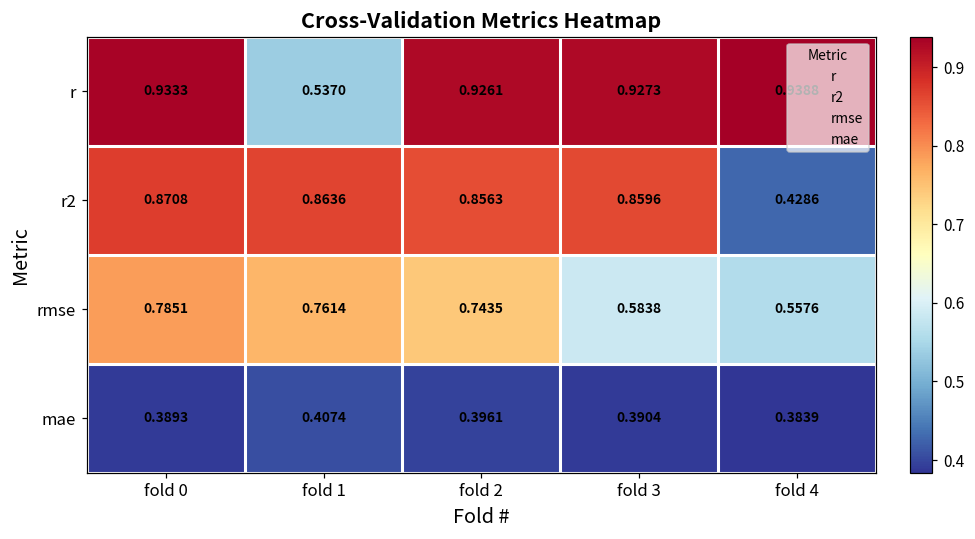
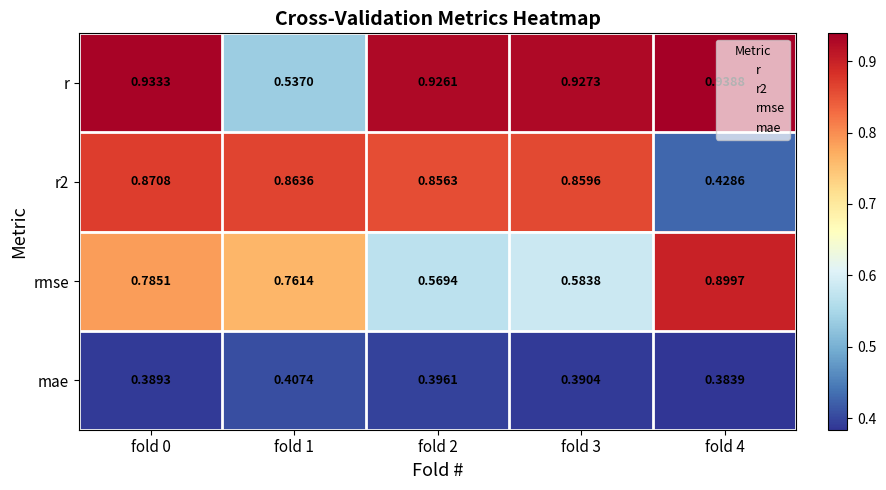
  {
    "r": {
      "fold 0": 0.9333,
      "fold 1": 0.5370,
      "fold 2": 0.9261,
      "fold 3": 0.9273
    },
    "r2": {
      "fold 0": 0.8708,
      "fold 1": 0.8636,
      "fold 2": 0.8563,
      "fold 3": 0.8596,
      "fold 4": 0.4286
    },
    "rmse": {
      "fold 0": 0.7851,
      "fold 1": 0.7614,
-     "fold 2": 0.7435,
+     "fold 2": 0.5694,
      "fold 3": 0.5838,
-     "fold 4": 0.5576
+     "fold 4": 0.8997
    },
    "mae": {
      "fold 0": 0.3893,
      "fold 1": 0.4074,
      "fold 2": 0.3961,
      "fold 3": 0.3904,
      "fold 4": 0.3839
    }
  }
